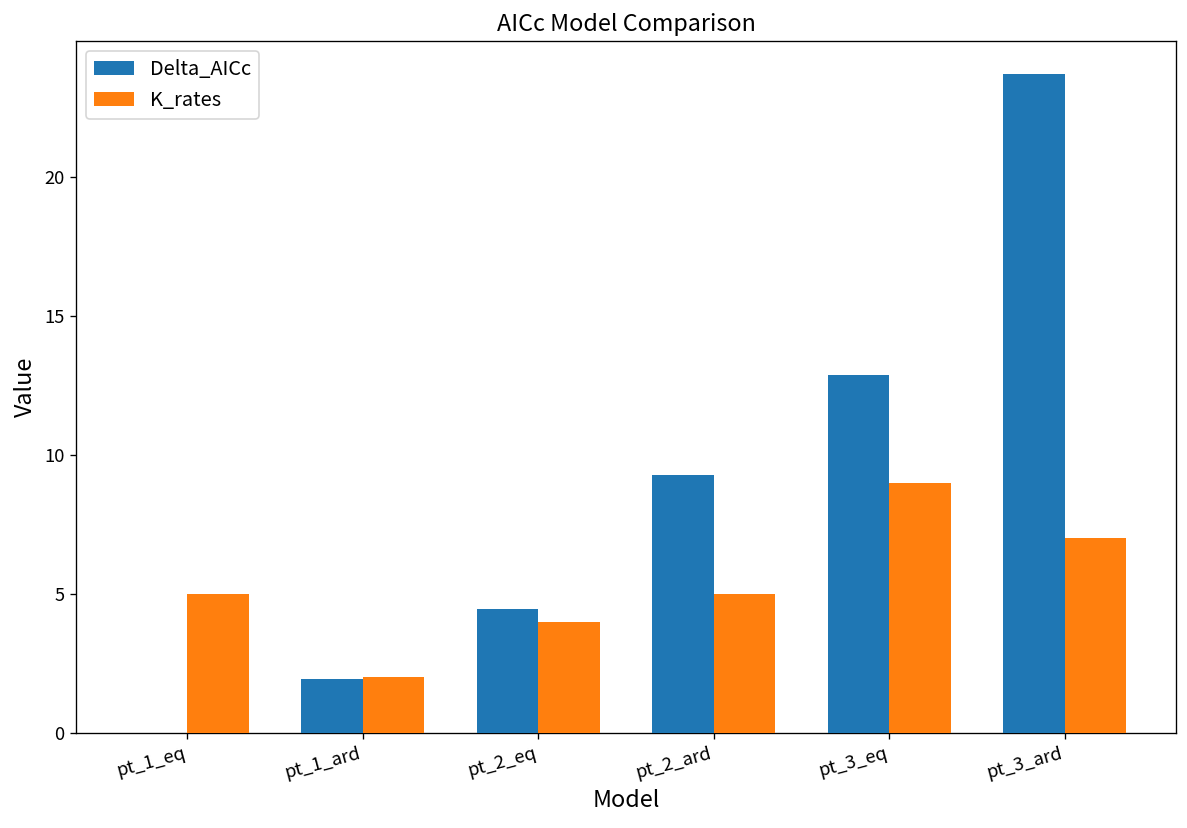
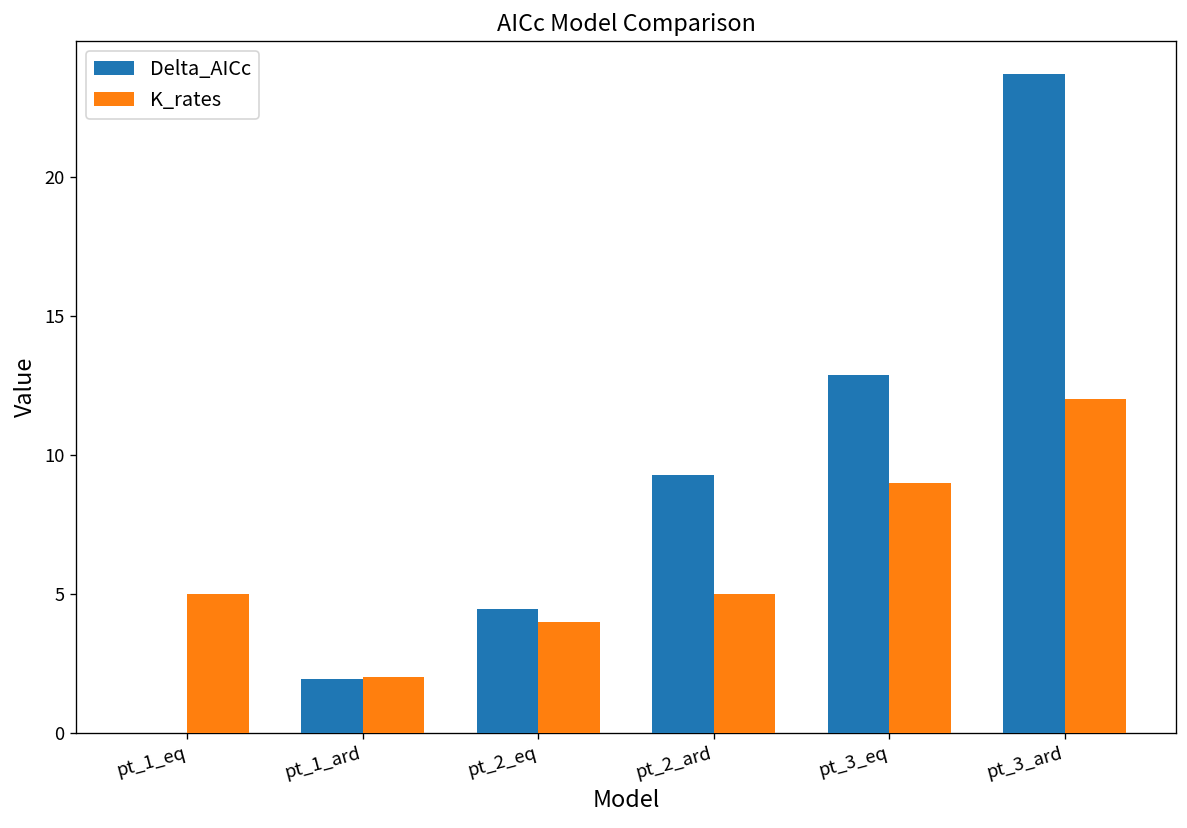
  {
    "Delta_AICc": {
      "pt_1_eq": 0,
      "pt_1_ard": 2,
      "pt_2_eq": 4.4,
      "pt_2_ard": 9.3,
      "pt_3_eq": 12.9,
      "pt_3_ard": 23.7
    },
    "K_rates": {
      "pt_1_eq": 5,
      "pt_1_ard": 2,
      "pt_2_eq": 4,
      "pt_2_ard": 5,
      "pt_3_eq": 9,
-     "pt_3_ard": 7
+     "pt_3_ard": 12
    }
  }
